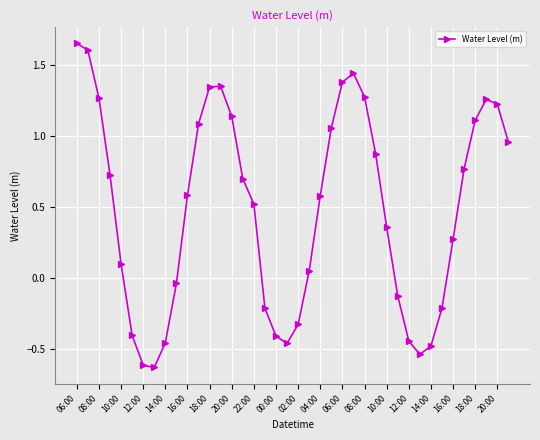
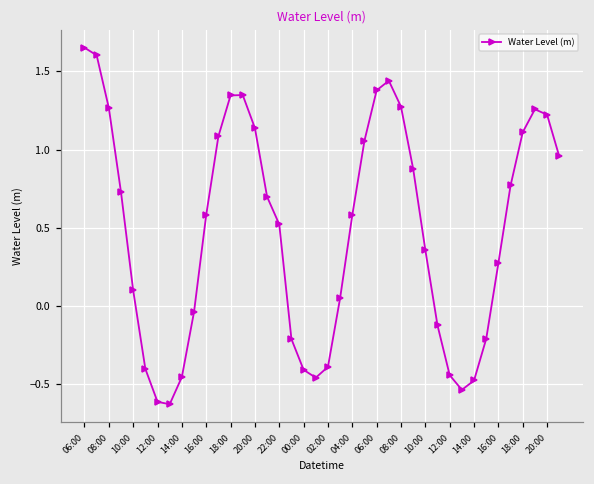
  {
    "22:00": 0.52,
    "00:00": -0.41,
-   "02:00": -0.33,
+   "02:00": -0.39,
    "04:00": 0.58
  }
